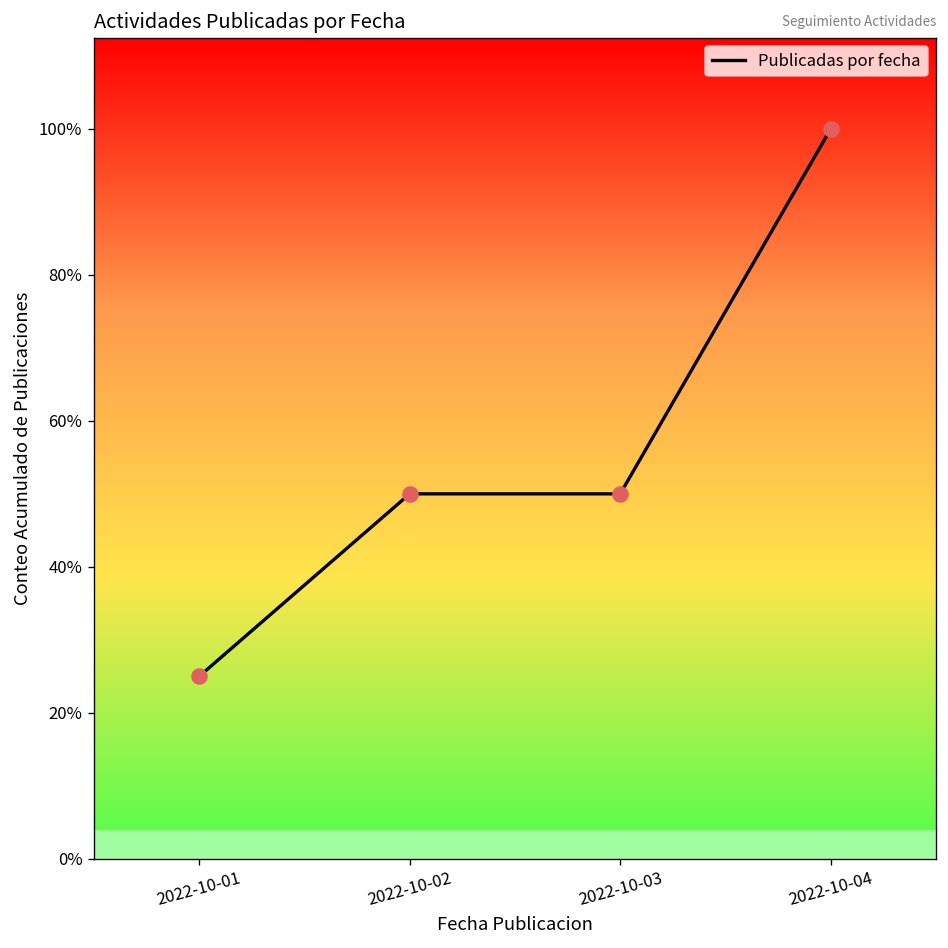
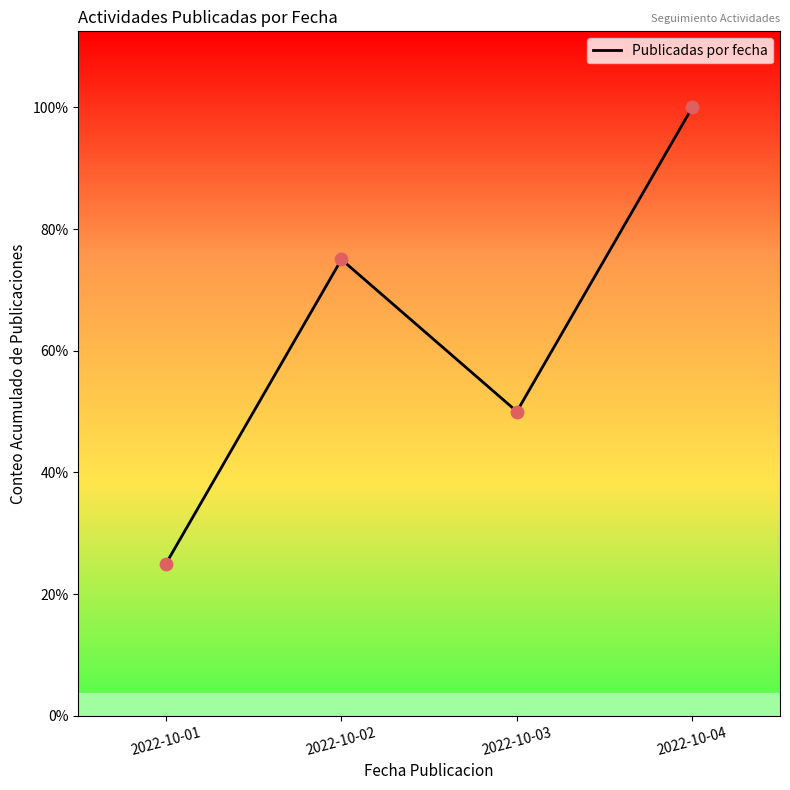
  {
    "2022-10-01": "25%",
-   "2022-10-02": "50%",
+   "2022-10-02": "75%",
    "2022-10-03": "50%",
    "2022-10-04": "100%"
  }
